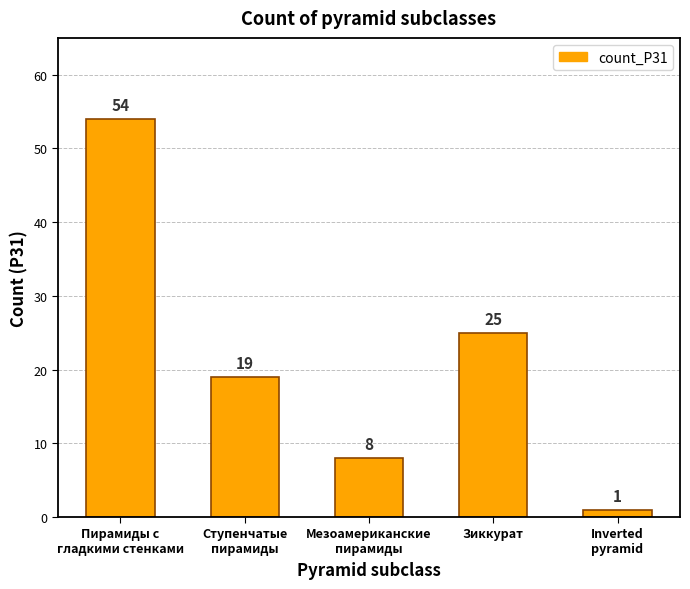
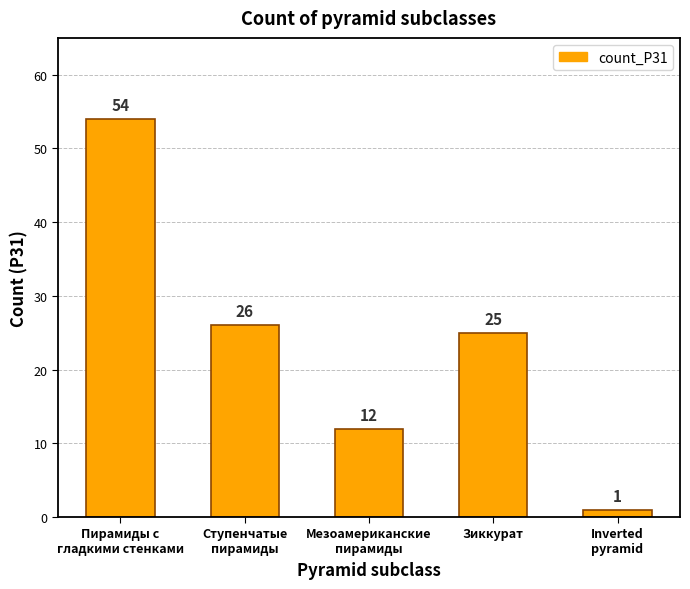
  {
    "Пирамиды с гладкими стенками": 54,
-   "Ступенчатые пирамиды": 19,
-   "Мезоамериканские пирамиды": 8,
+   "Ступенчатые пирамиды": 26,
+   "Мезоамериканские пирамиды": 12,
    "Зиккурат": 25,
    "Inverted pyramid": 1
  }
